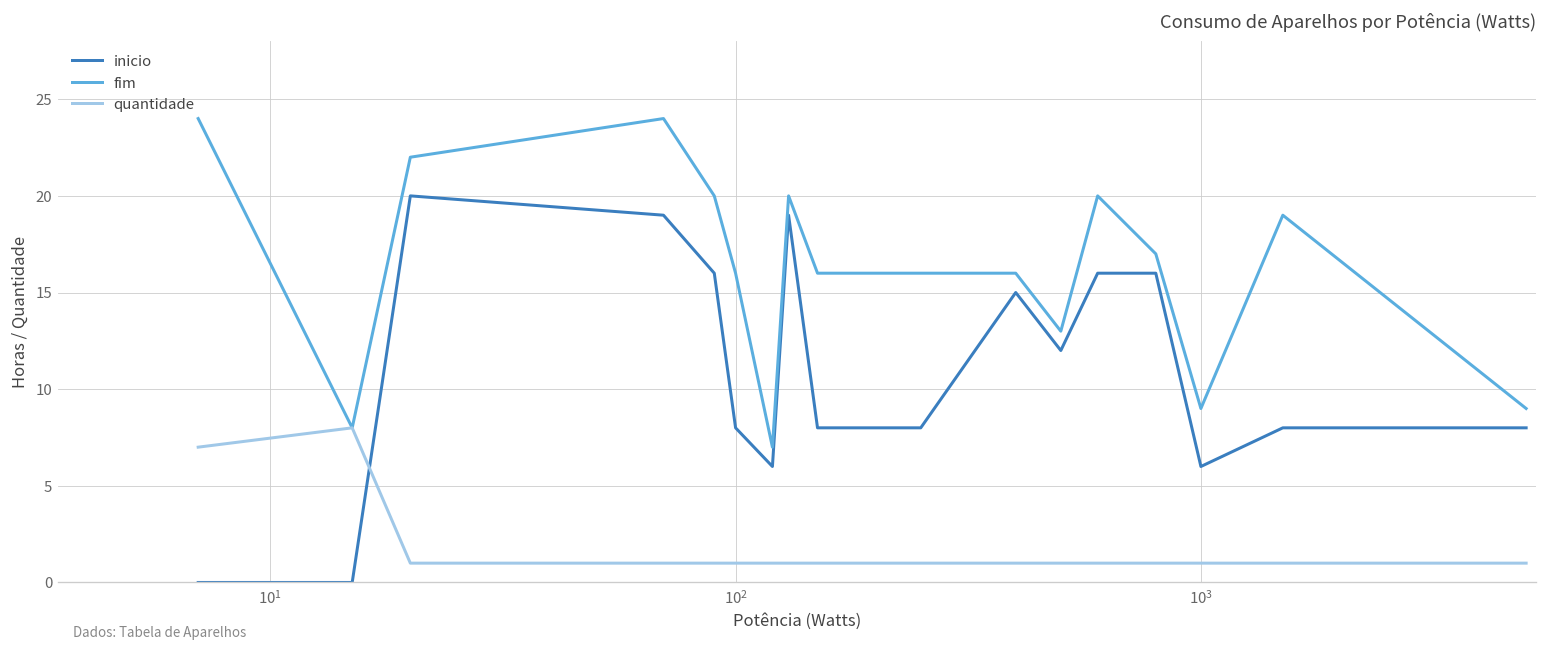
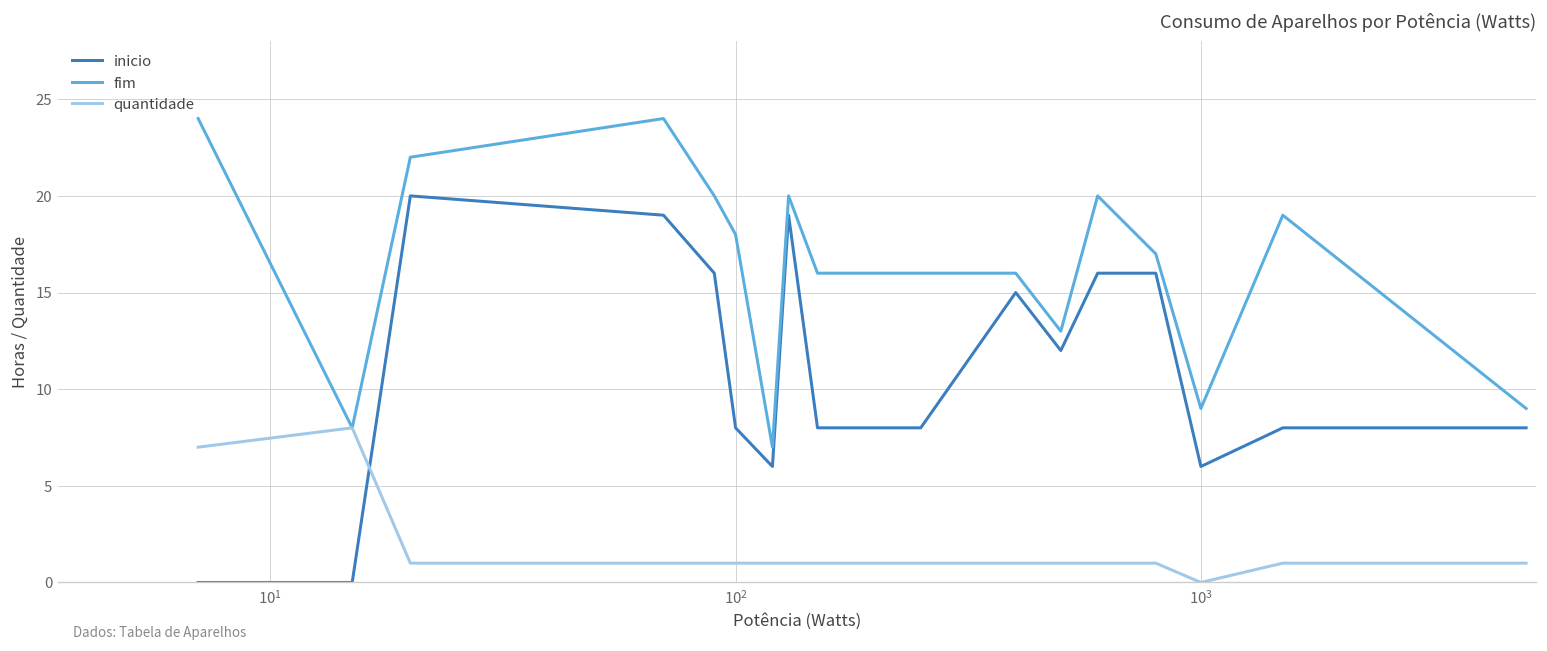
  {
    "inicio": {
      "10^2": 8,
      "10^3": 6
    },
    "fim": {
-     "10^2": 16,
+     "10^2": 18,
      "10^3": 9
    },
    "quantidade": {
      "10^2": 1,
-     "10^3": 1
+     "10^3": 0
    }
  }
